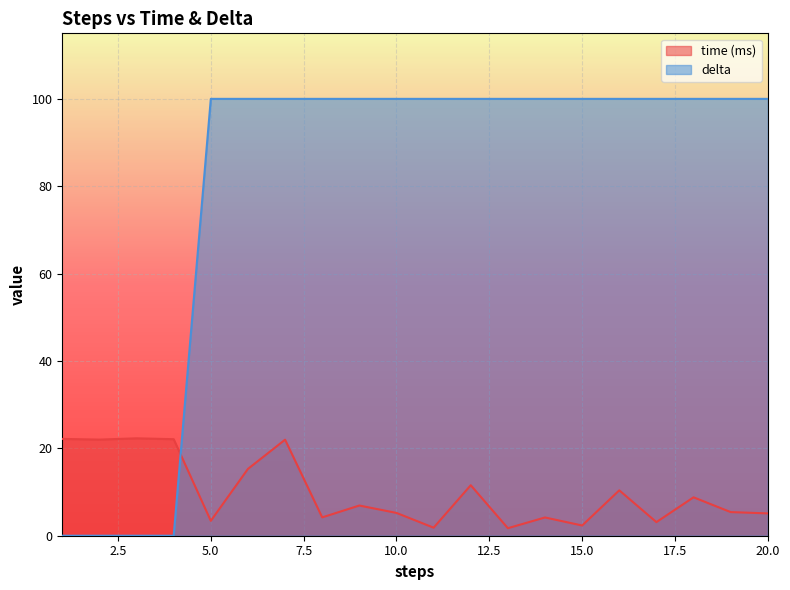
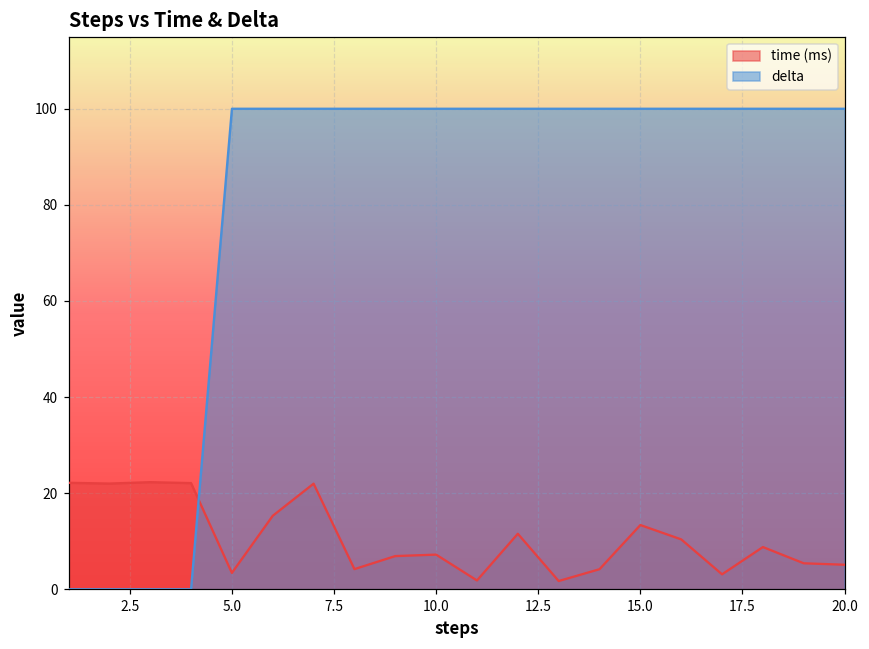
  {
    "time (ms)": {
      "5.0": 3,
-     "10.0": 5,
-     "15.0": 2,
+     "10.0": 7,
+     "15.0": 13,
      "20.0": 5
    },
    "delta": {
      "5.0": 100,
      "10.0": 100,
      "15.0": 100,
      "20.0": 100
    }
  }
